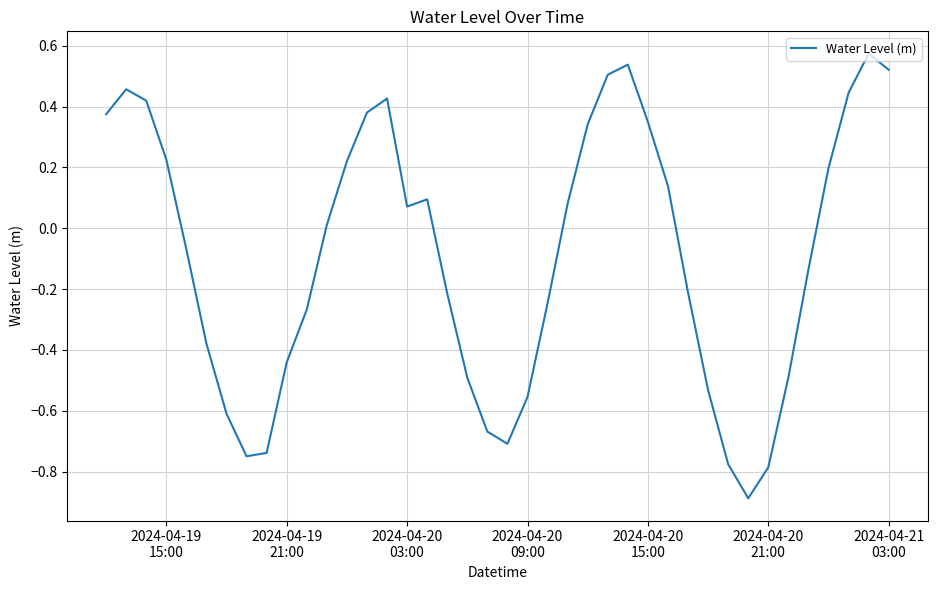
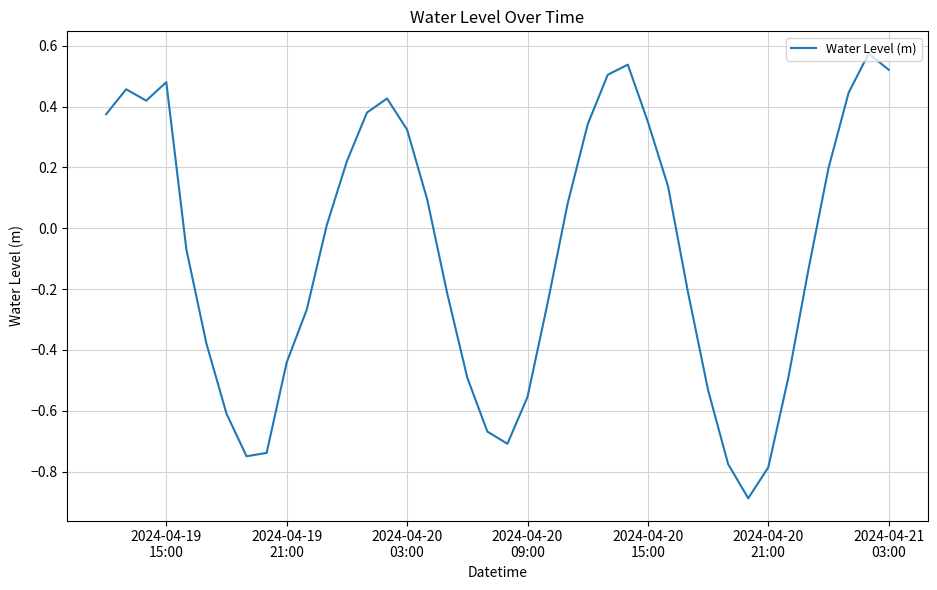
  {
-   "2024-04-19 15:00": 0.23,
+   "2024-04-19 15:00": 0.48,
    "2024-04-19 21:00": -0.44,
-   "2024-04-20 03:00": 0.07,
+   "2024-04-20 03:00": 0.32,
    "2024-04-20 09:00": -0.55,
    "2024-04-20 15:00": 0.35,
    "2024-04-20 21:00": -0.79,
    "2024-04-21 03:00": 0.52
  }
